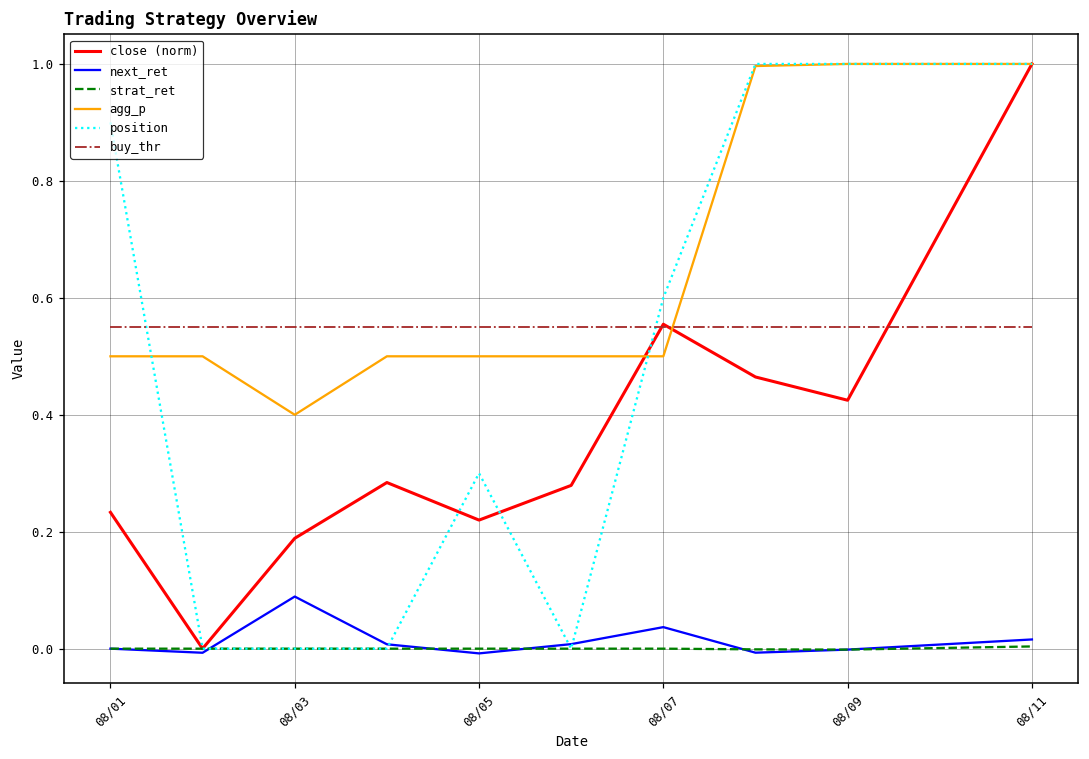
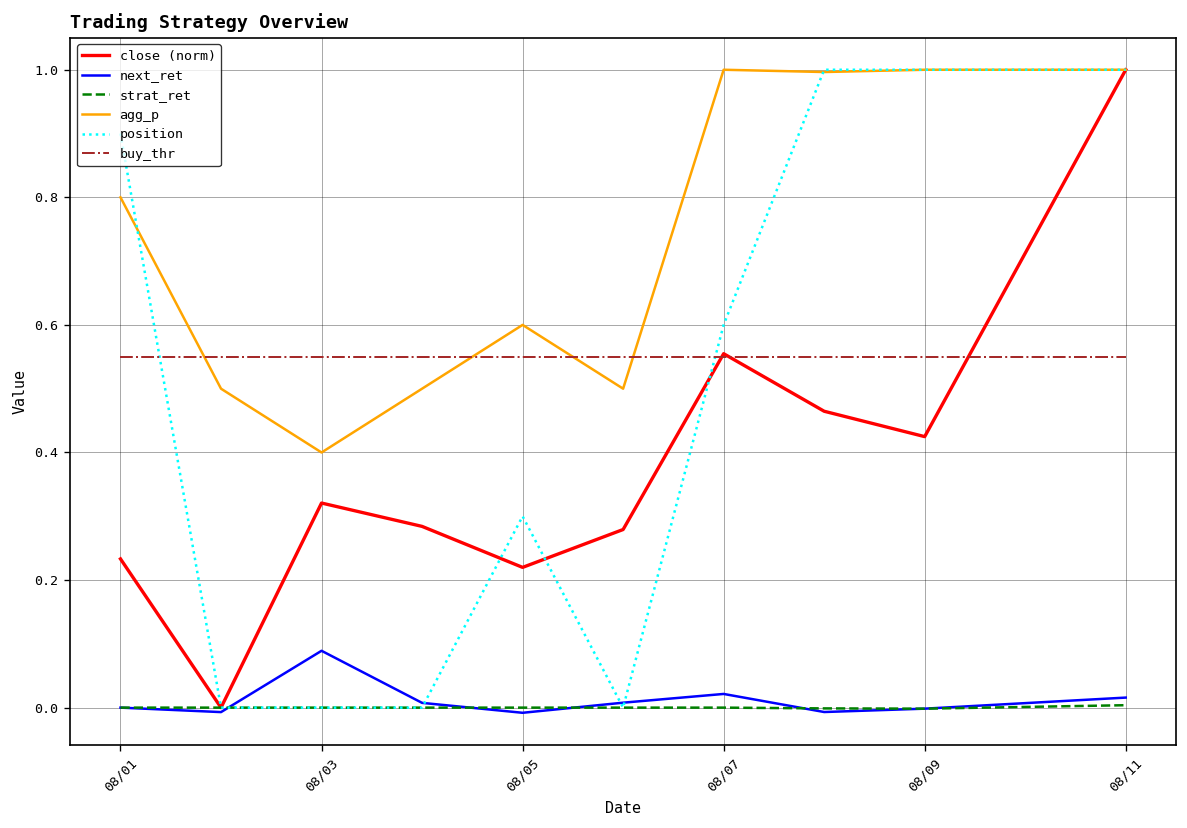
  {
    "close (norm)": {
      "08/01": 0.23,
-     "08/03": 0.19,
+     "08/03": 0.32,
      "08/05": 0.22,
      "08/07": 0.55,
      "08/09": 0.42
    },
    "next_ret": {
      "08/03": 0.09,
      "08/05": -0.01,
-     "08/07": 0.04,
+     "08/07": 0.02,
      "08/11": 0.02
    },
    "strat_ret": {
      "08/05": 0.00,
      "08/07": 0.00,
      "08/11": 0.00
    },
    "agg_p": {
-     "08/01": 0.5,
+     "08/01": 0.8,
      "08/03": 0.4,
-     "08/05": 0.5,
-     "08/07": 0.5
+     "08/05": 0.6,
+     "08/07": 1.0
    },
    "position": {
      "08/05": 0.30,
      "08/07": 0.60
    },
    "buy_thr": {
      "08/01": 0.55,
      "08/03": 0.55,
      "08/05": 0.55,
      "08/07": 0.55,
      "08/09": 0.55,
      "08/11": 0.55
    }
  }
